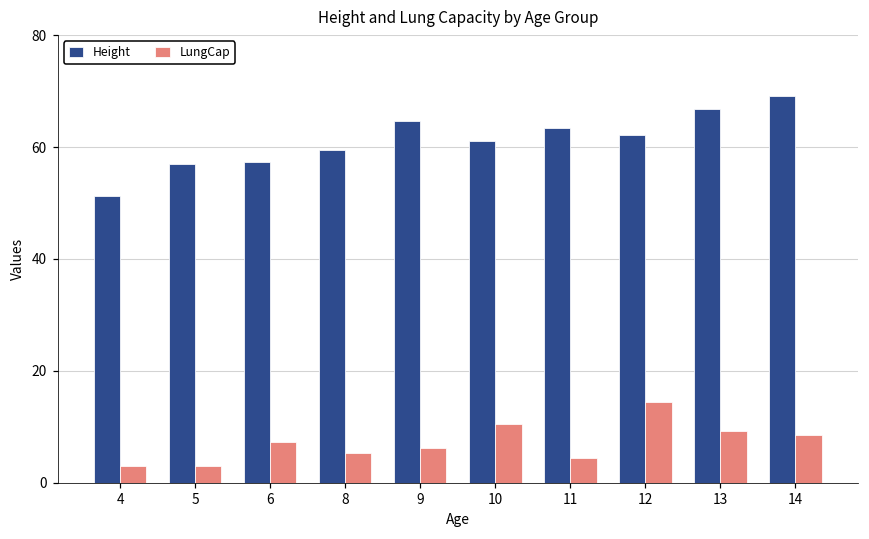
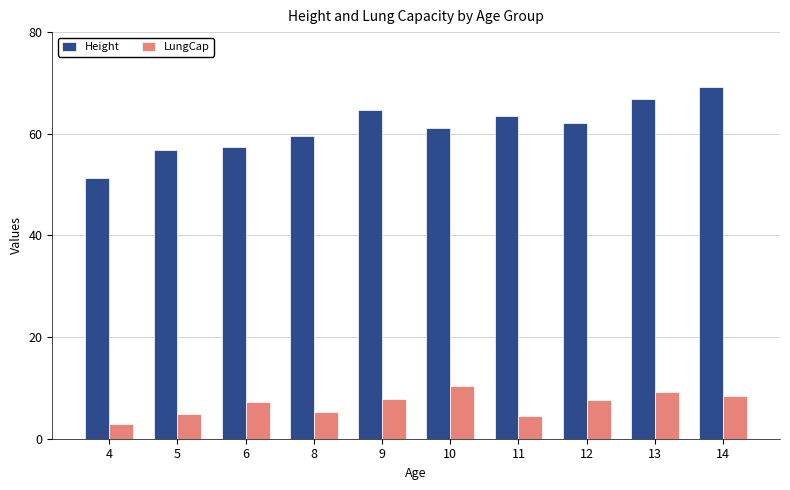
  {
    "Height": {
      "4": 51,
      "5": 57,
      "6": 57,
      "8": 60,
      "9": 65,
      "10": 61,
      "11": 64,
      "12": 62,
      "13": 67,
      "14": 69
    },
    "LungCap": {
      "4": 3,
-     "5": 3,
+     "5": 5,
      "6": 7,
      "8": 5,
-     "9": 6,
+     "9": 8,
      "10": 10,
      "11": 4,
-     "12": 14,
+     "12": 8,
      "13": 9,
      "14": 9
    }
  }
